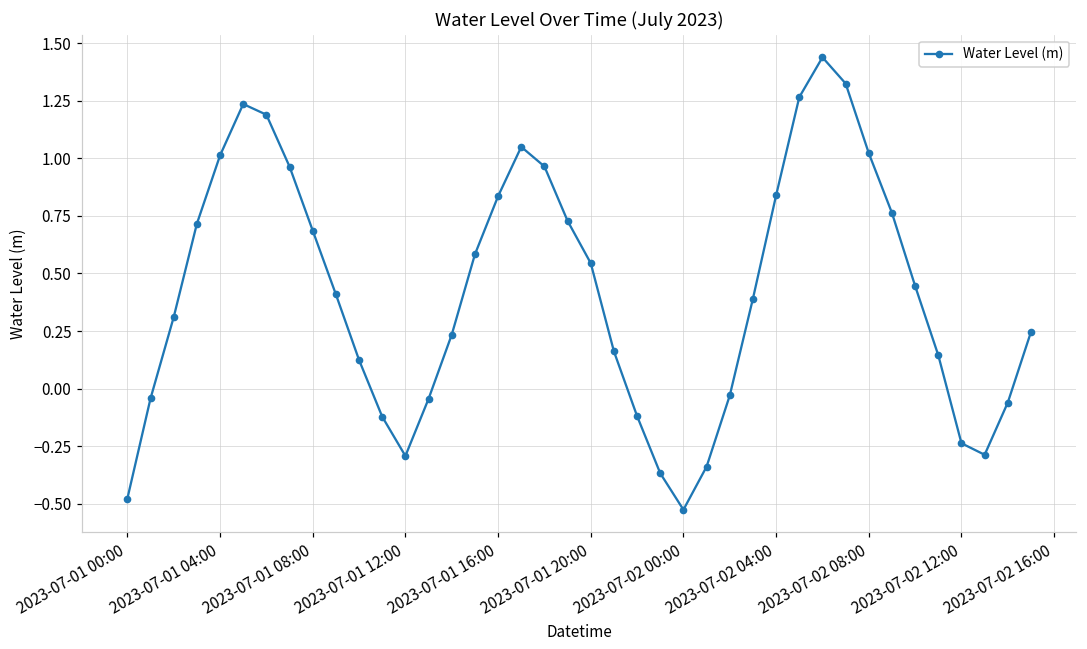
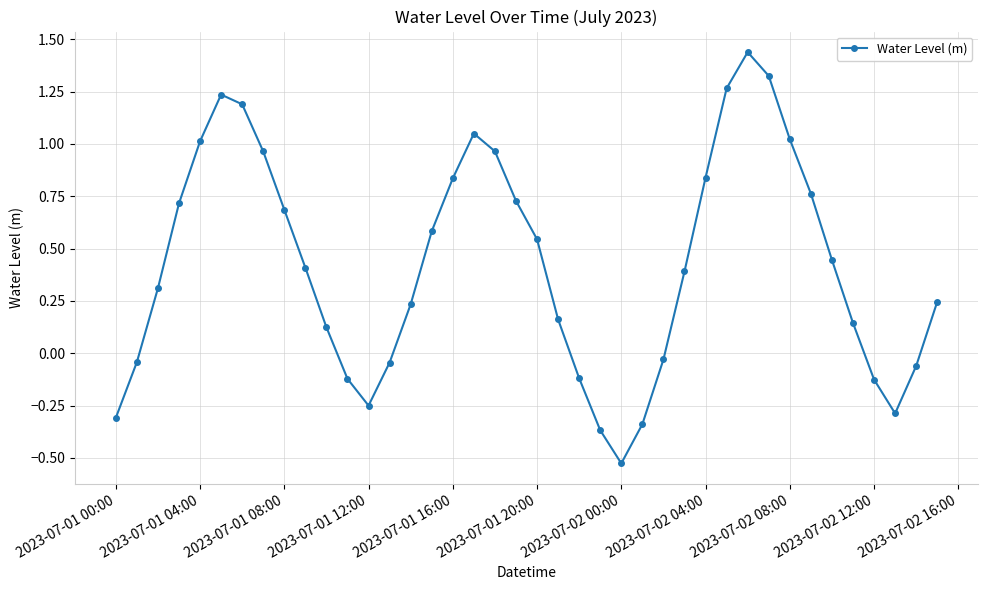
  {
-   "2023-07-01 00:00": -0.48,
+   "2023-07-01 00:00": -0.31,
    "2023-07-01 04:00": 1.01,
    "2023-07-01 08:00": 0.69,
-   "2023-07-01 12:00": -0.29,
+   "2023-07-01 12:00": -0.25,
    "2023-07-01 16:00": 0.84,
    "2023-07-01 20:00": 0.54,
    "2023-07-02 00:00": -0.53,
    "2023-07-02 04:00": 0.84,
    "2023-07-02 08:00": 1.02,
-   "2023-07-02 12:00": -0.24
+   "2023-07-02 12:00": -0.13
  }
